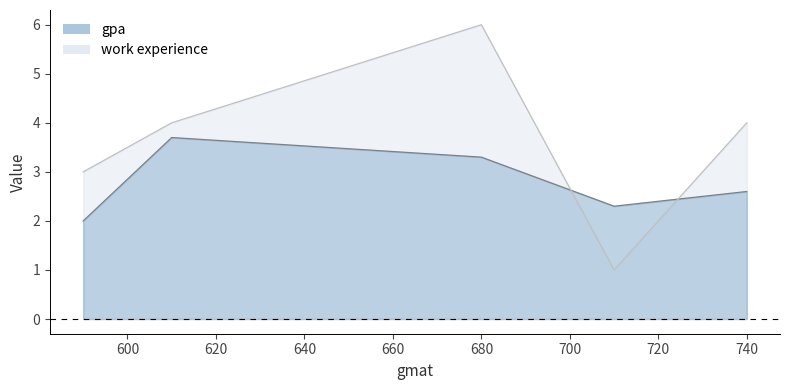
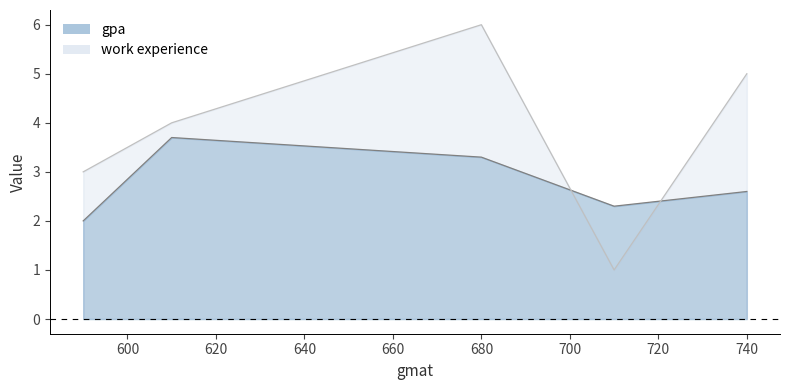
  {
    "gpa": {
      "680": 3.3,
      "740": 2.6
    },
    "work experience": {
      "680": 6,
-     "740": 4
+     "740": 5
    }
  }
